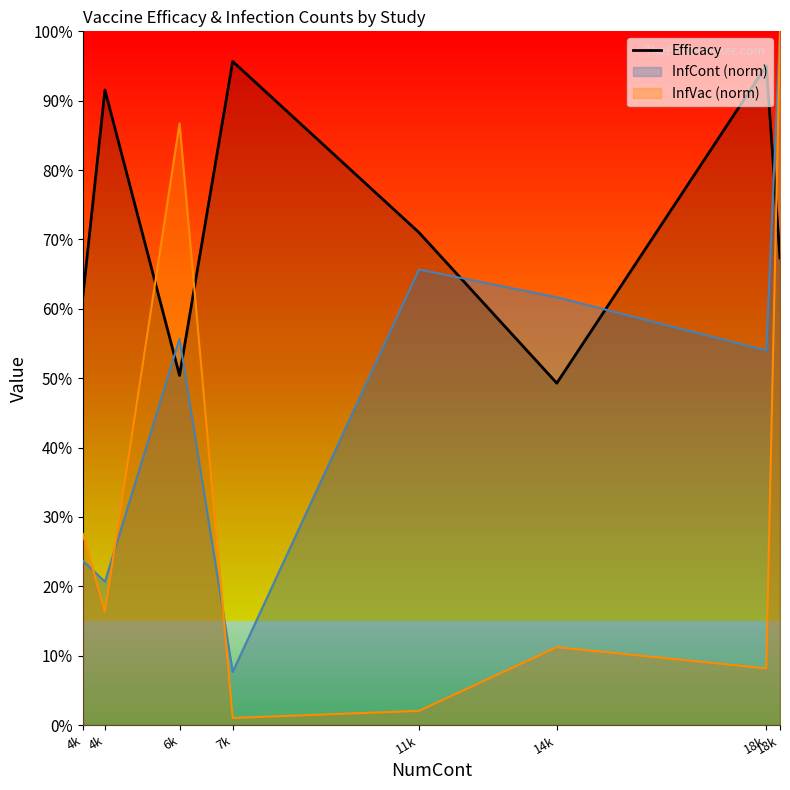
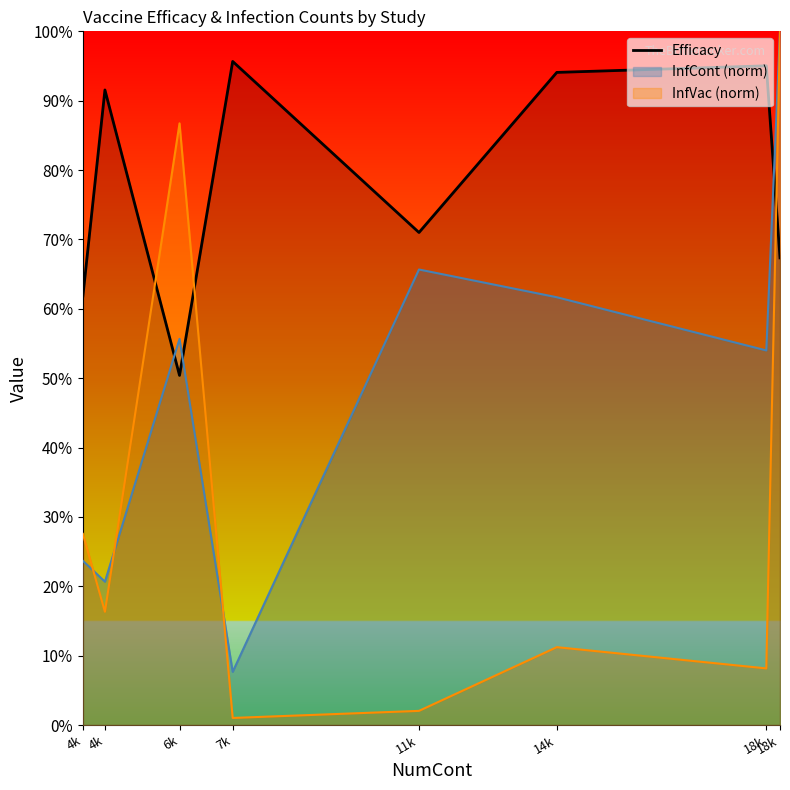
  {
    "Efficacy": {
      "6k": "50%",
      "7k": "96%",
      "11k": "71%",
-     "14k": "49%"
+     "14k": "94%"
    },
    "InfCont (norm)": {
      "6k": "56%",
      "7k": "8%",
      "11k": "66%",
      "14k": "62%"
    },
    "InfVac (norm)": {
      "6k": "87%",
      "7k": "1%",
      "11k": "2%",
      "14k": "11%"
    }
  }
